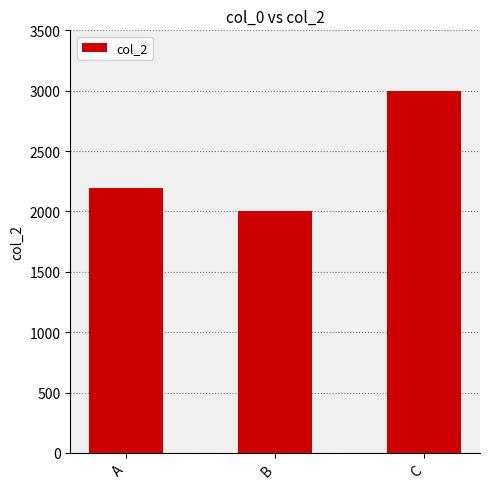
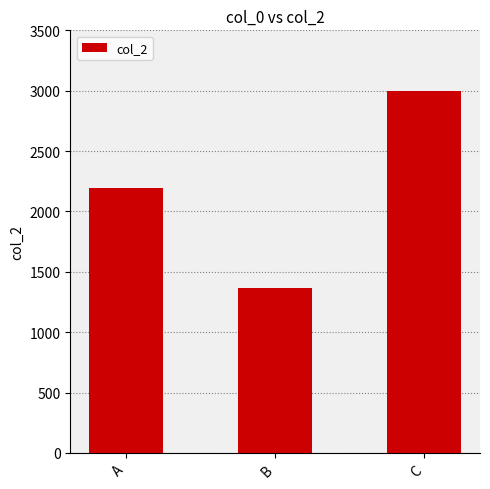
  {
    "A": 2190,
-   "B": 2000,
+   "B": 1370,
    "C": 3000
  }
